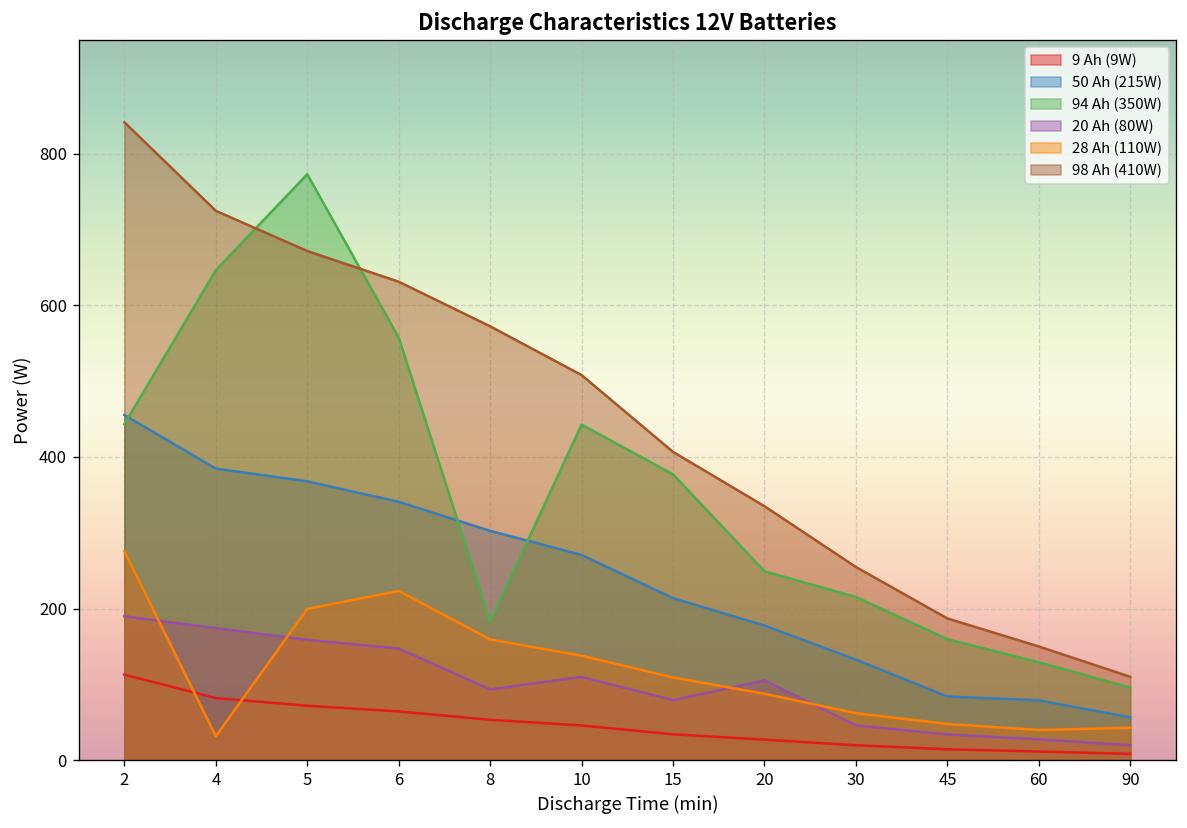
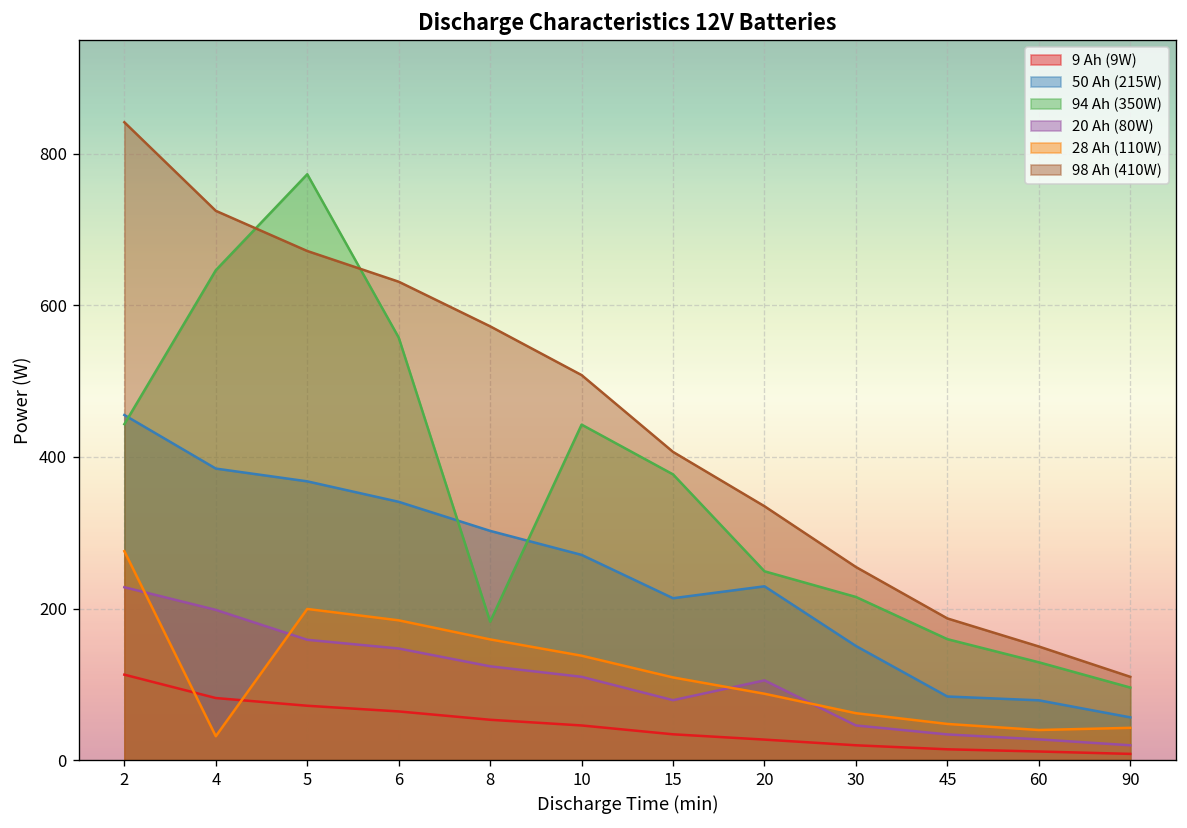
  {
    "50 Ah (215W)": {
      "2": 460,
      "4": 380,
      "5": 370,
      "6": 340,
      "8": 300,
      "10": 270,
      "15": 210,
-     "20": 180,
-     "30": 130,
+     "20": 230,
+     "30": 150,
      "45": 80,
      "60": 80,
      "90": 60
    },
    "94 Ah (350W)": {
      "2": 440,
      "4": 650,
      "5": 770,
      "6": 560,
      "8": 180,
      "10": 440,
      "15": 380,
      "20": 250,
      "30": 220,
      "45": 160,
      "60": 130,
      "90": 100
    },
    "20 Ah (80W)": {
-     "2": 190,
-     "4": 170,
+     "2": 230,
+     "4": 200,
      "5": 160,
      "6": 150,
-     "8": 90,
+     "8": 120,
      "10": 110,
      "15": 80,
      "20": 110,
      "30": 50,
      "45": 30,
      "60": 30,
      "90": 20
    },
    "28 Ah (110W)": {
      "2": 280,
      "4": 30,
      "5": 200,
-     "6": 220,
+     "6": 180,
      "8": 160,
      "10": 140,
      "15": 110,
      "20": 90,
      "30": 60,
      "45": 50,
      "60": 40,
      "90": 40
    }
  }
